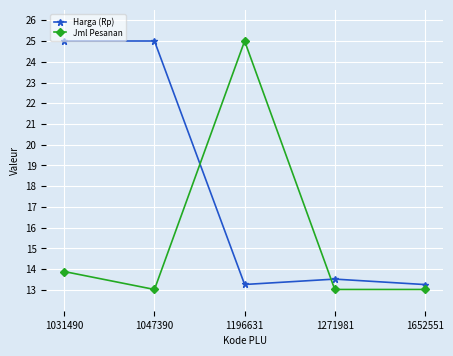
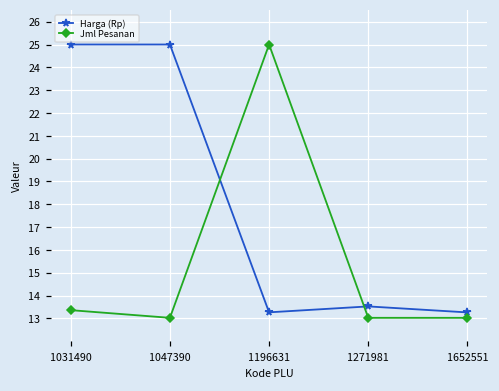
  {
    "Harga (Rp)": {
      "1031490": 25.0,
      "1047390": 25.0,
      "1196631": 13.3,
      "1271981": 13.5,
      "1652551": 13.3
    },
    "Jml Pesanan": {
-     "1031490": 13.9,
+     "1031490": 13.4,
      "1047390": 13.0,
      "1196631": 25.0,
      "1271981": 13.0,
      "1652551": 13.0
    }
  }
